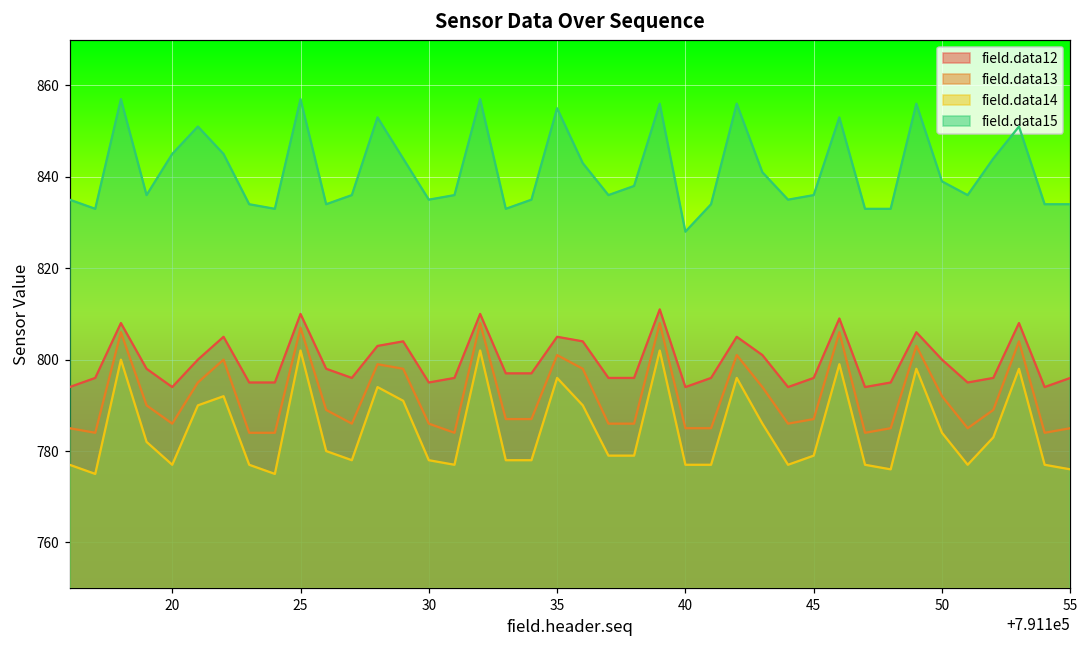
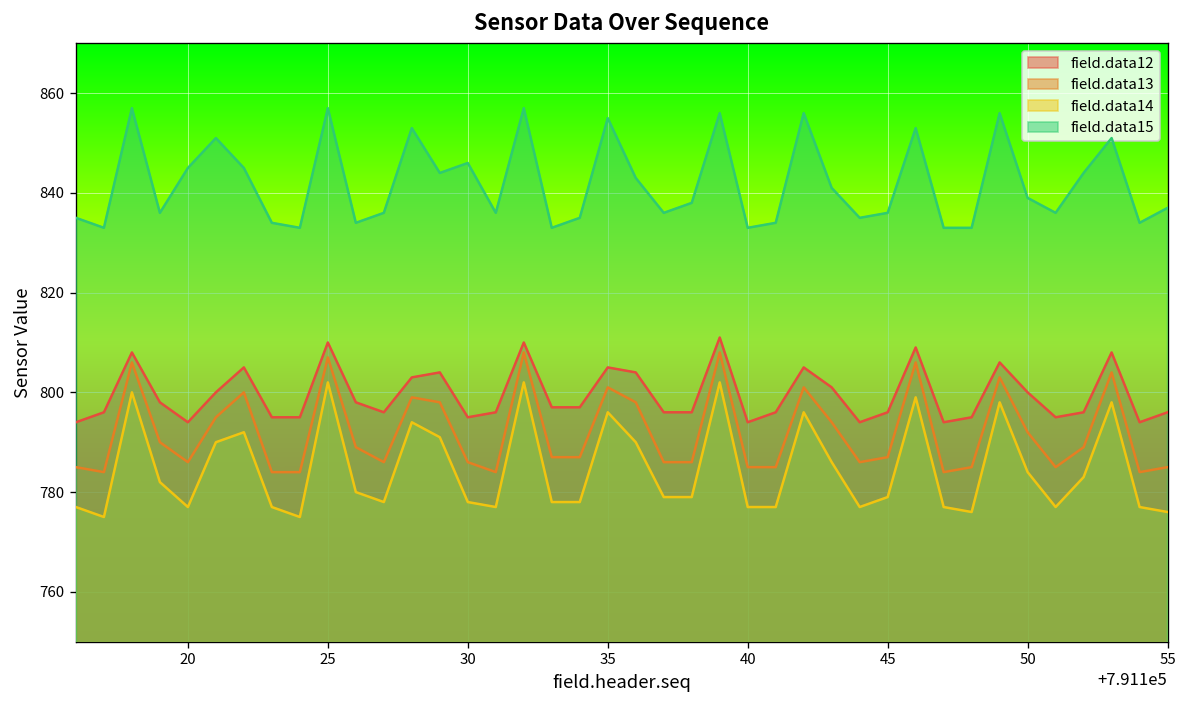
  {
    "field.data15": {
      "20": 845,
      "25": 857,
-     "30": 835,
+     "30": 846,
      "35": 855,
-     "40": 828,
+     "40": 833,
      "45": 836,
      "50": 839,
-     "55": 834
+     "55": 837
    }
  }
